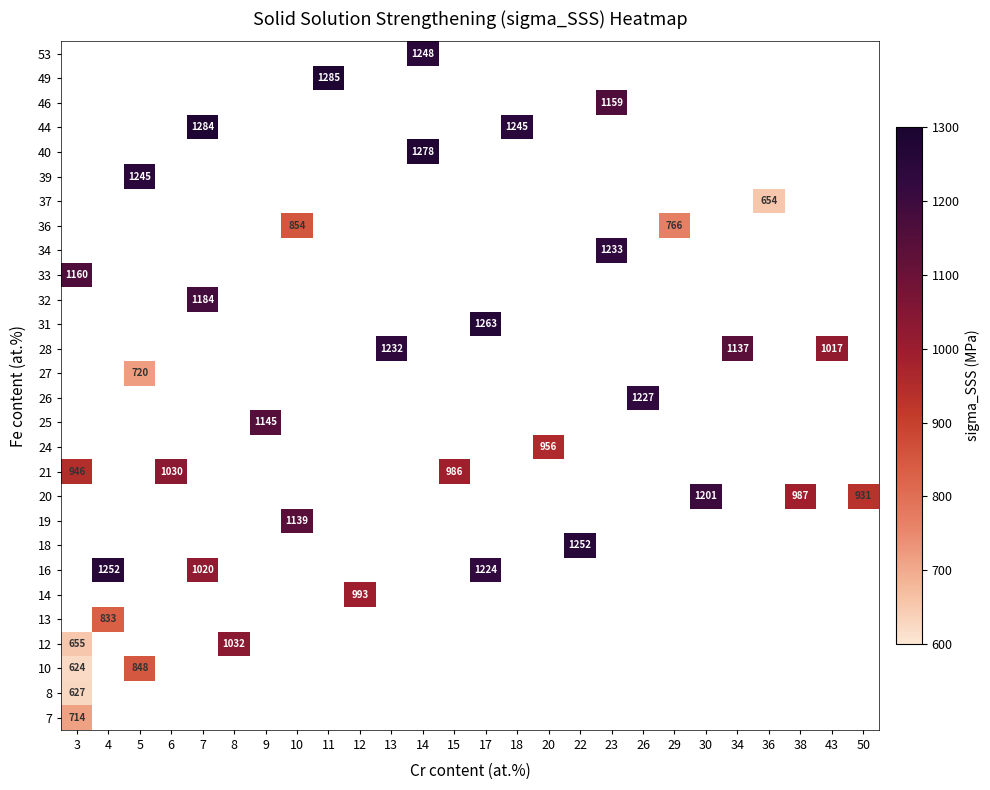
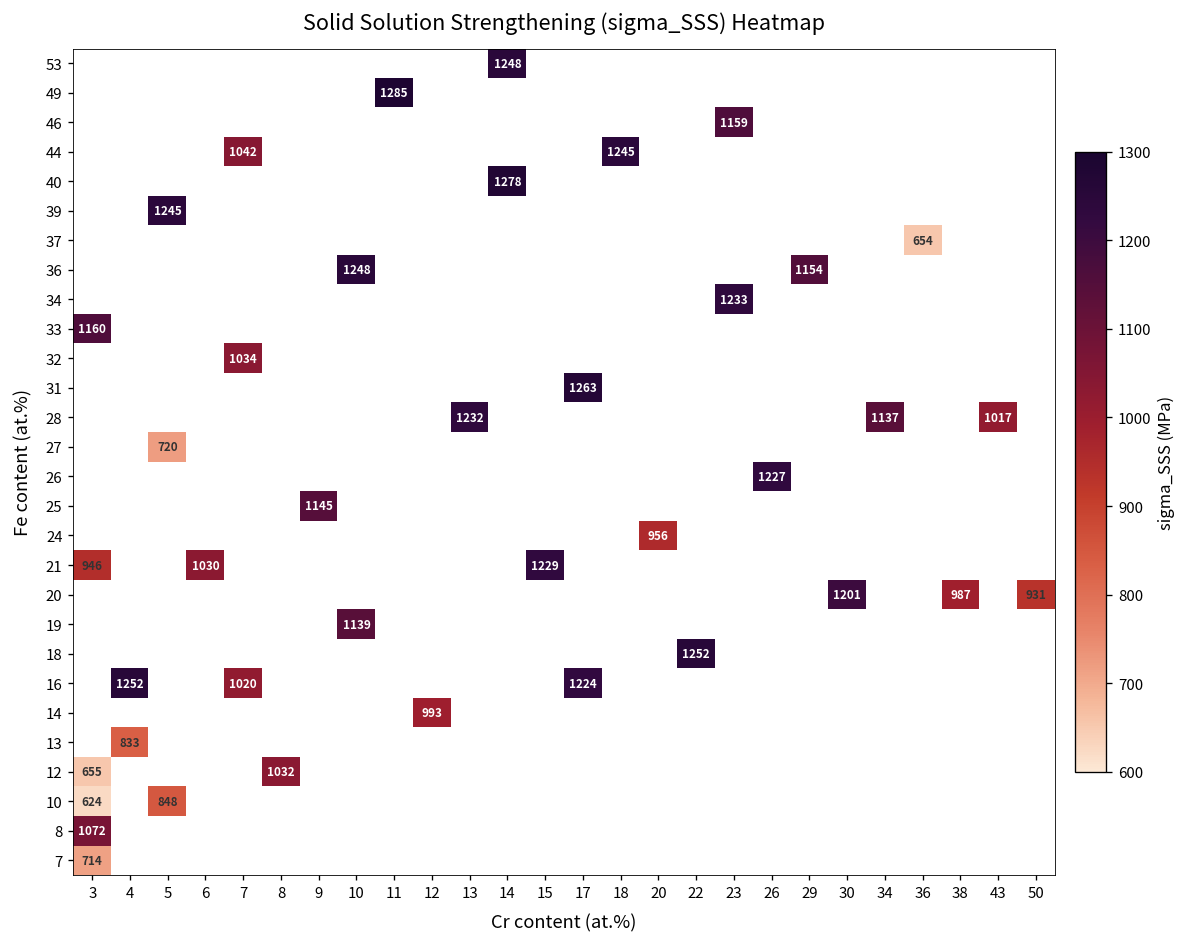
  {
    "53": {
      "14": 1248
    },
    "49": {
      "11": 1285
    },
    "46": {
      "23": 1159
    },
    "44": {
-     "7": 1284,
+     "7": 1042,
      "18": 1245
    },
    "40": {
      "14": 1278
    },
    "39": {
      "5": 1245
    },
    "37": {
      "36": 654
    },
    "36": {
-     "10": 854,
-     "29": 766
+     "10": 1248,
+     "29": 1154
    },
    "34": {
      "23": 1233
    },
    "33": {
      "3": 1160
    },
    "32": {
-     "7": 1184
+     "7": 1034
    },
    "31": {
      "17": 1263
    },
    "28": {
      "13": 1232,
      "34": 1137,
      "43": 1017
    },
    "27": {
      "5": 720
    },
    "26": {
      "26": 1227
    },
    "25": {
      "9": 1145
    },
    "24": {
      "20": 956
    },
    "21": {
      "3": 946,
      "6": 1030,
-     "15": 986
+     "15": 1229
    },
    "20": {
      "30": 1201,
      "38": 987,
      "50": 931
    },
    "19": {
      "10": 1139
    },
    "18": {
      "22": 1252
    },
    "16": {
      "4": 1252,
      "7": 1020,
      "17": 1224
    },
    "14": {
      "12": 993
    },
    "13": {
      "4": 833
    },
    "12": {
      "3": 655,
      "8": 1032
    },
    "10": {
      "3": 624,
      "5": 848
    },
    "8": {
-     "3": 627
+     "3": 1072
    },
    "7": {
      "3": 714
    }
  }
